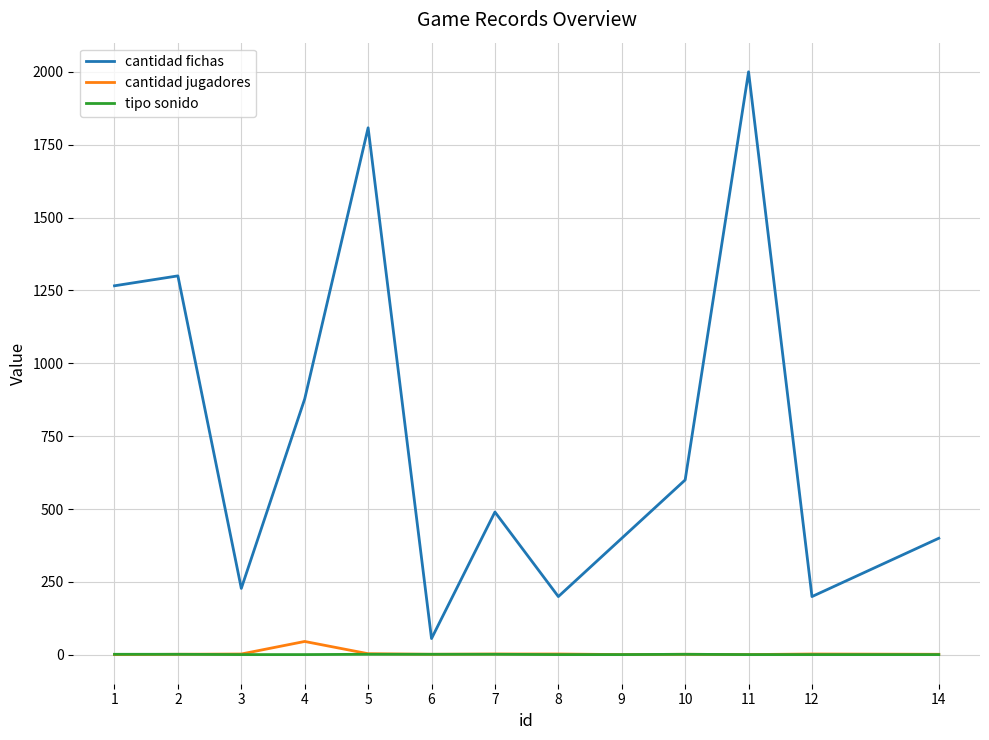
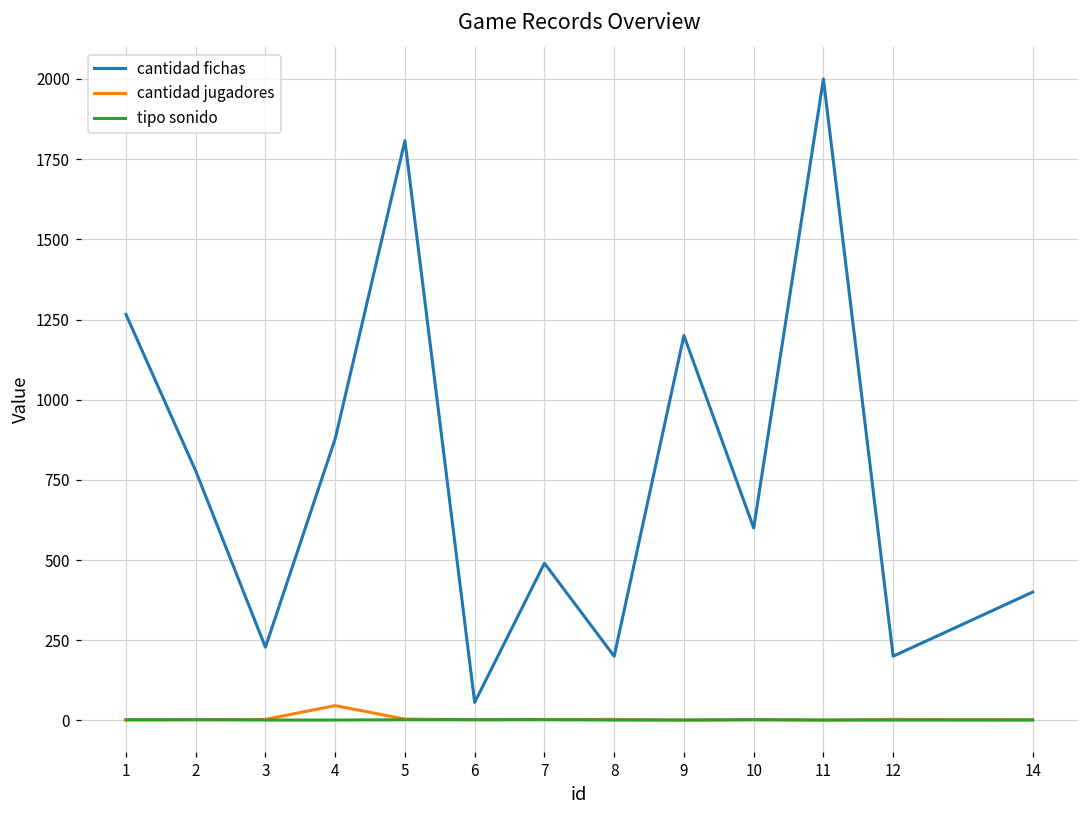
  {
    "cantidad fichas": {
      "1": 1270,
-     "2": 1300,
+     "2": 780,
      "3": 230,
      "4": 880,
      "5": 1810,
      "6": 60,
      "7": 490,
      "8": 200,
-     "9": 400,
+     "9": 1200,
      "10": 600,
      "11": 2000,
      "12": 200,
      "14": 400
    },
    "cantidad jugadores": {
      "4": 50
    },
    "tipo sonido": {
      "4": 0
    }
  }
